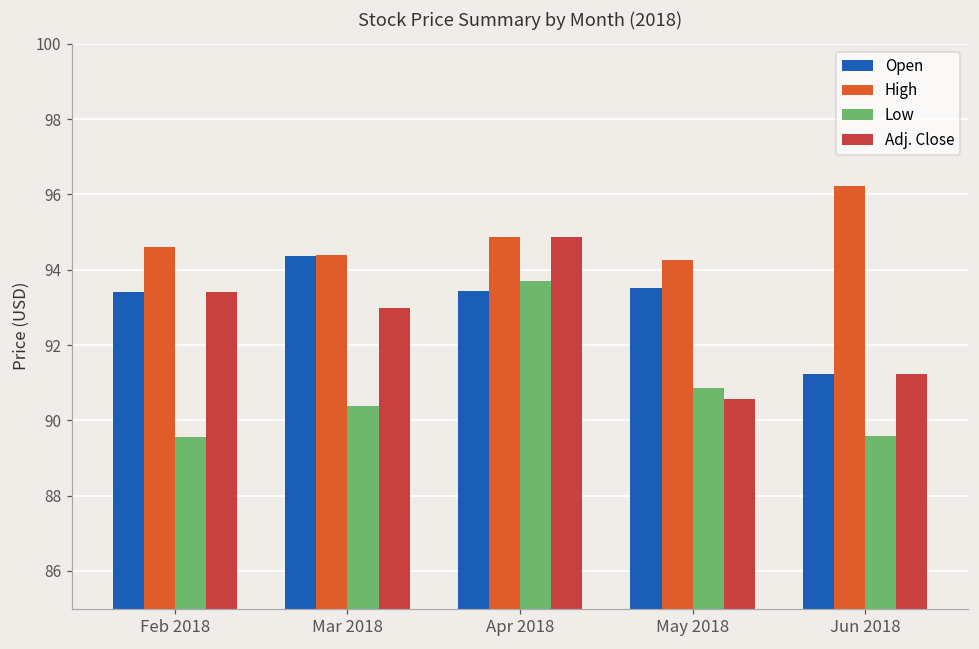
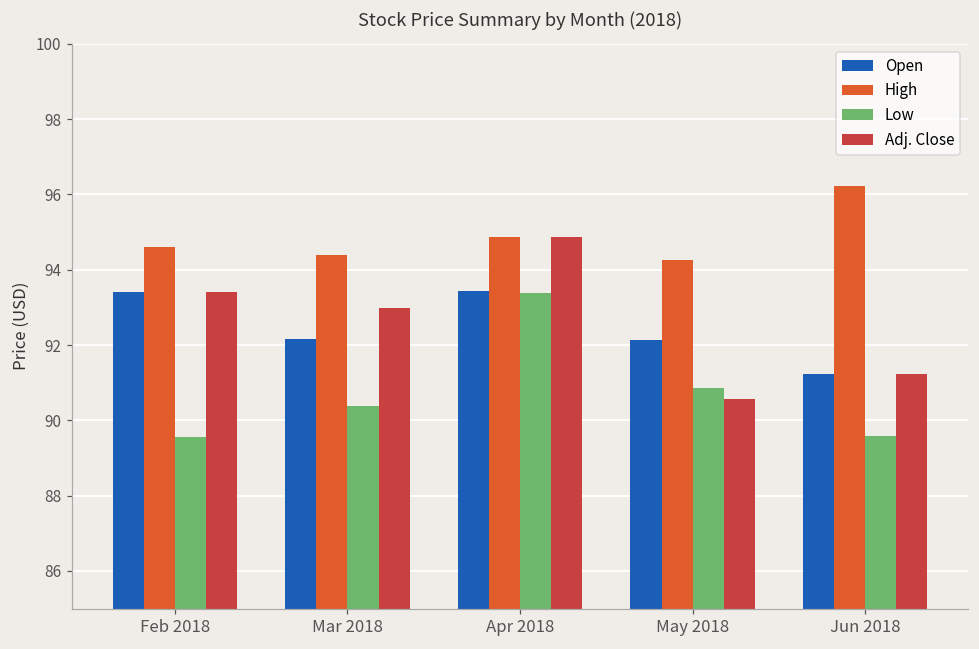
  {
    "Open": {
      "Feb 2018": 93.4,
-     "Mar 2018": 94.4,
+     "Mar 2018": 92.2,
      "Apr 2018": 93.4,
-     "May 2018": 93.5,
+     "May 2018": 92.1,
      "Jun 2018": 91.2
    },
    "Low": {
      "Feb 2018": 89.6,
      "Mar 2018": 90.4,
-     "Apr 2018": 93.7,
+     "Apr 2018": 93.4,
      "May 2018": 90.9,
      "Jun 2018": 89.6
    }
  }
